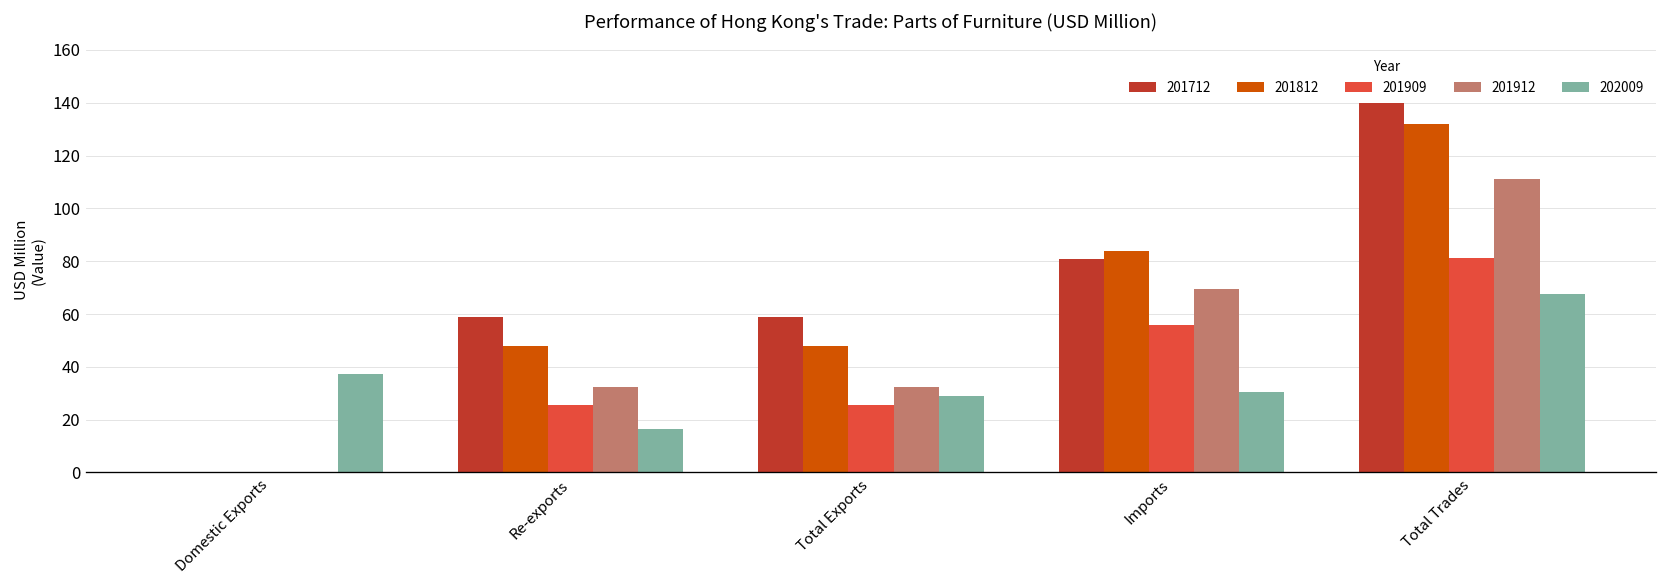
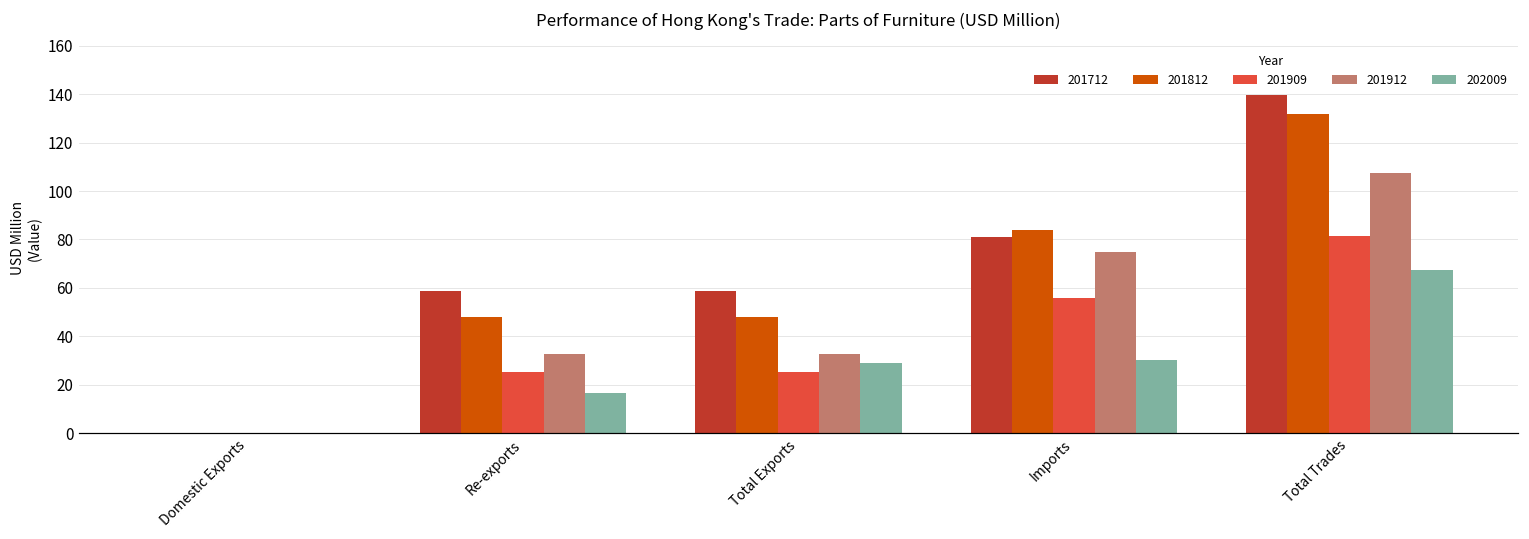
  {
    "201912": {
      "Re-exports": 33,
      "Total Exports": 33,
-     "Imports": 69,
-     "Total Trades": 111
+     "Imports": 75,
+     "Total Trades": 107
    },
    "202009": {
-     "Domestic Exports": 37,
+     "Domestic Exports": 0,
      "Re-exports": 17,
      "Total Exports": 29,
      "Imports": 30,
      "Total Trades": 68
    }
  }
